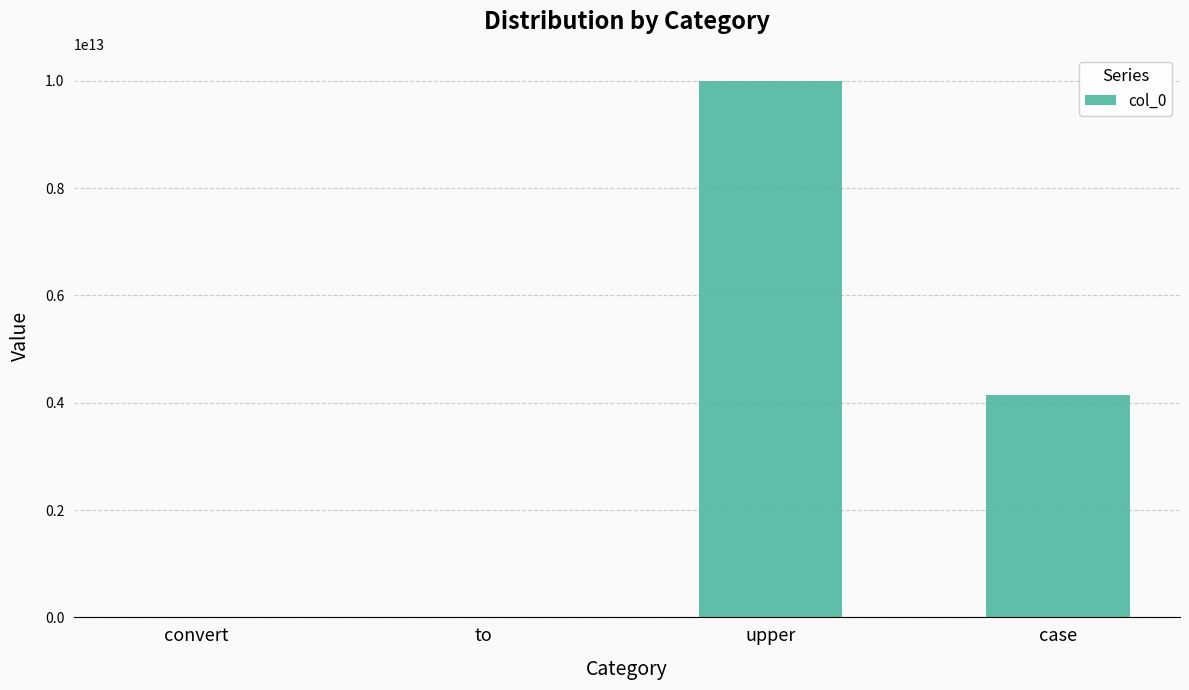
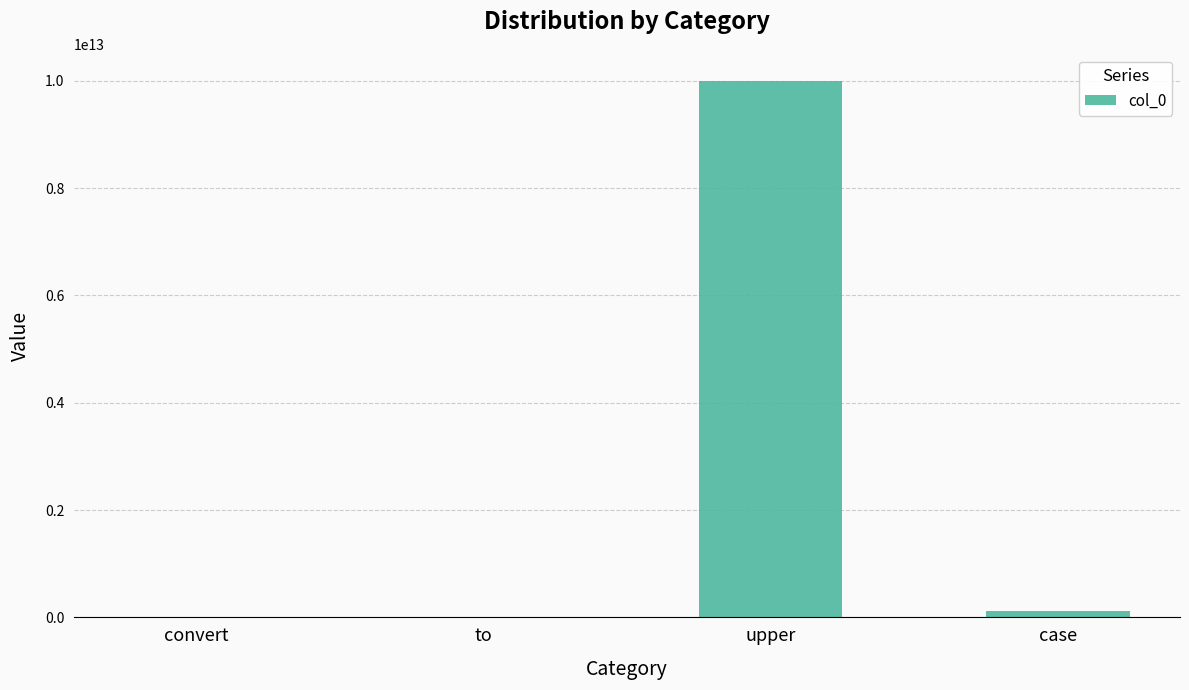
  {
    "upper": 10000000000000,
-   "case": 4100000000000
+   "case": 100000000000
  }
